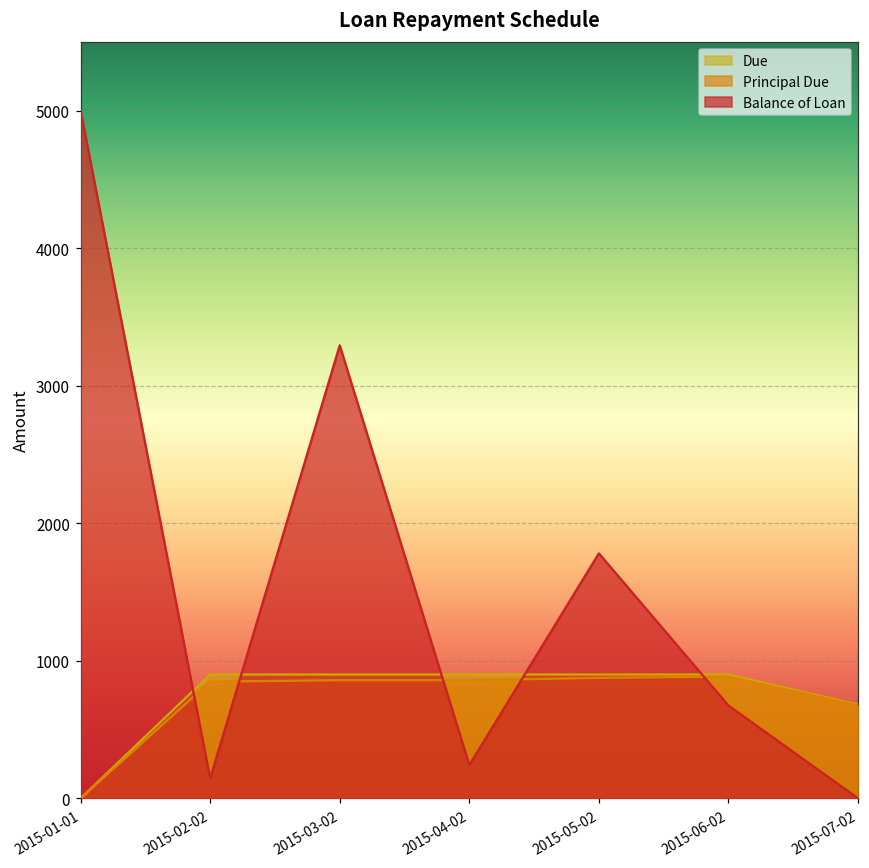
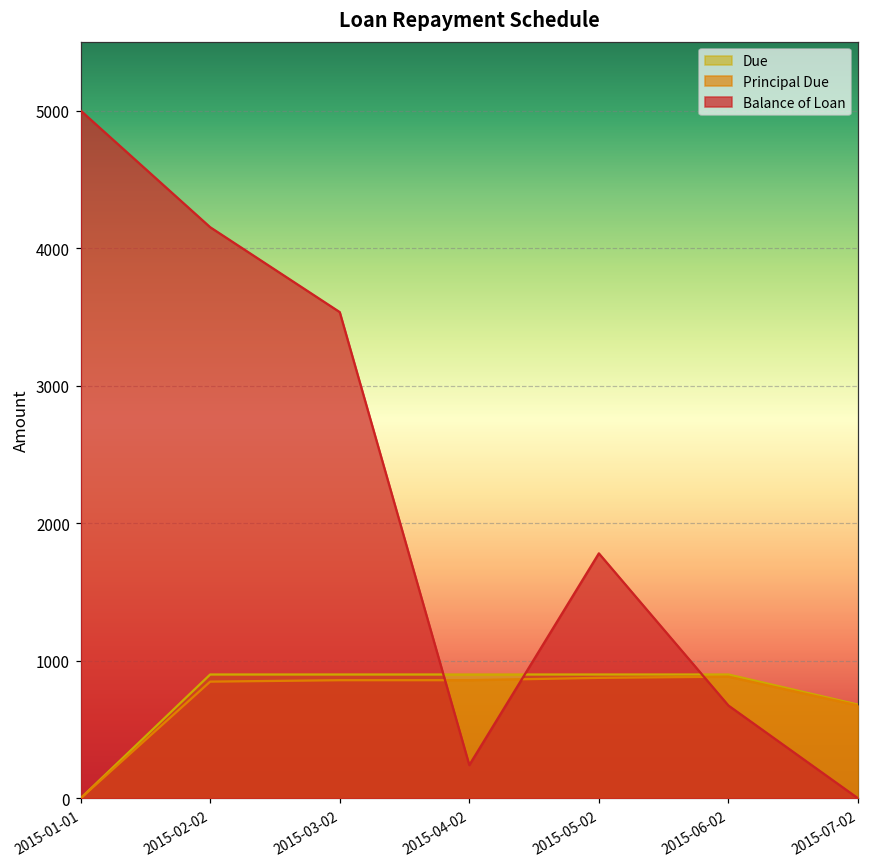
  {
    "Balance of Loan": {
      "2015-01-01": 5000,
-     "2015-02-02": 140,
-     "2015-03-02": 3290,
+     "2015-02-02": 4150,
+     "2015-03-02": 3530,
      "2015-04-02": 240,
      "2015-05-02": 1780,
      "2015-06-02": 670,
      "2015-07-02": 0
    }
  }
